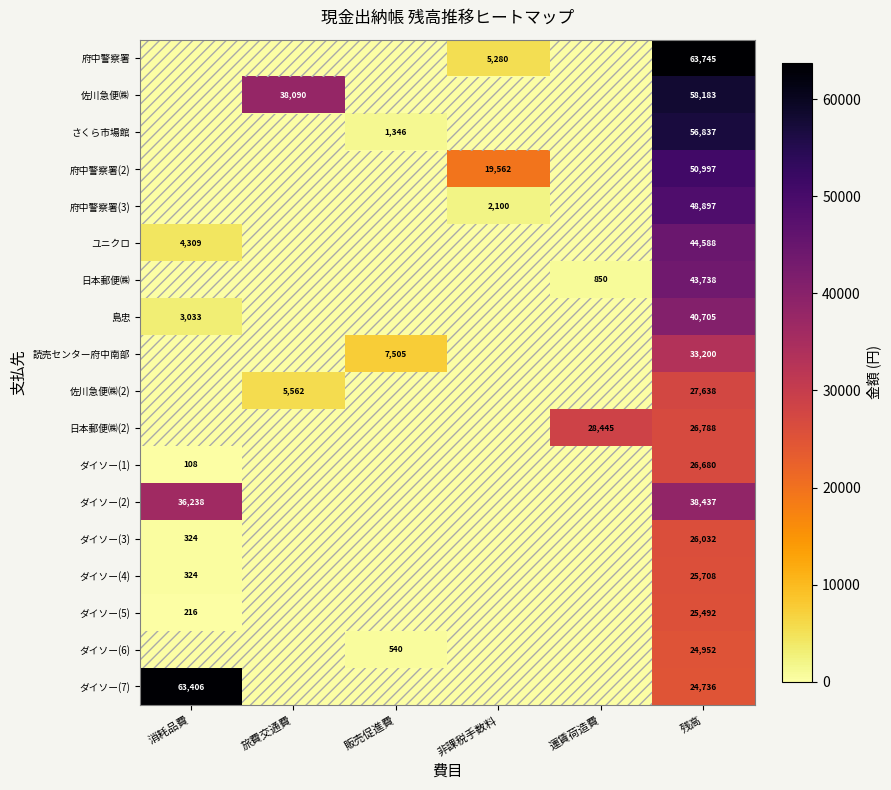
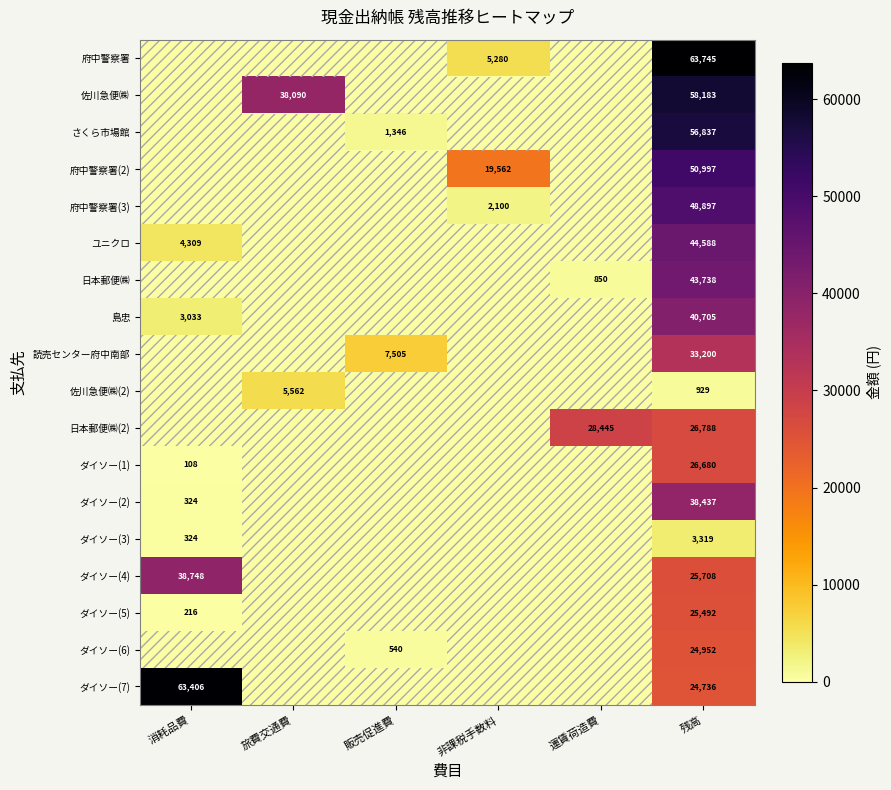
  {
    "府中警察署": {
      "非課税手数料": "5,280",
      "残高": "63,745"
    },
    "佐川急便㈱": {
      "旅費交通費": "38,090",
      "残高": "58,183"
    },
    "さくら市場館": {
      "販売促進費": "1,346",
      "残高": "56,837"
    },
    "府中警察署(2)": {
      "非課税手数料": "19,562",
      "残高": "50,997"
    },
    "府中警察署(3)": {
      "非課税手数料": "2,100",
      "残高": "48,897"
    },
    "ユニクロ": {
      "消耗品費": "4,309",
      "残高": "44,588"
    },
    "日本郵便㈱": {
      "運賃荷造費": "850",
      "残高": "43,738"
    },
    "島忠": {
      "消耗品費": "3,033",
      "残高": "40,705"
    },
    "読売センター府中南部": {
      "販売促進費": "7,505",
      "残高": "33,200"
    },
    "佐川急便㈱(2)": {
      "旅費交通費": "5,562",
-     "残高": "27,638"
+     "残高": "929"
    },
    "日本郵便㈱(2)": {
      "運賃荷造費": "28,445",
      "残高": "26,788"
    },
    "ダイソー(1)": {
      "消耗品費": "108",
      "残高": "26,680"
    },
    "ダイソー(2)": {
-     "消耗品費": "36,238",
+     "消耗品費": "324",
      "残高": "38,437"
    },
    "ダイソー(3)": {
      "消耗品費": "324",
-     "残高": "26,032"
+     "残高": "3,319"
    },
    "ダイソー(4)": {
-     "消耗品費": "324",
+     "消耗品費": "38,748",
      "残高": "25,708"
    },
    "ダイソー(5)": {
      "消耗品費": "216",
      "残高": "25,492"
    },
    "ダイソー(6)": {
      "販売促進費": "540",
      "残高": "24,952"
    },
    "ダイソー(7)": {
      "消耗品費": "63,406",
      "残高": "24,736"
    }
  }
